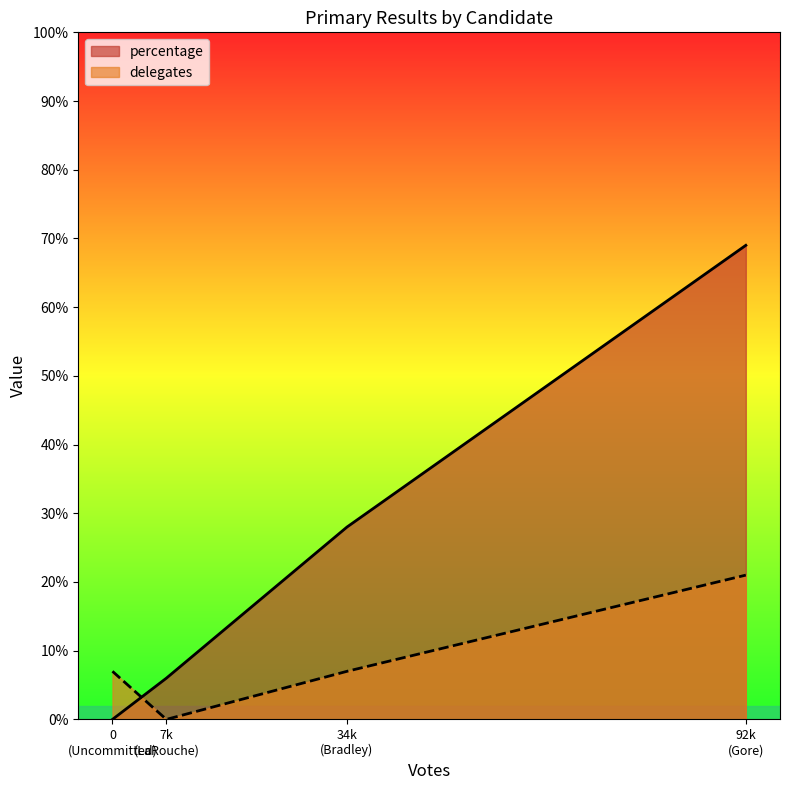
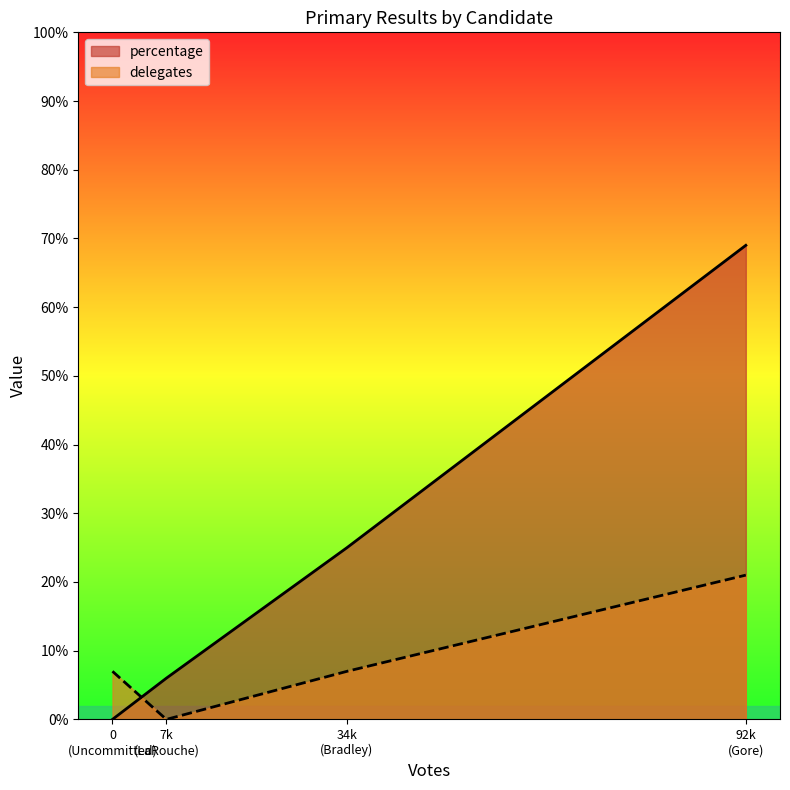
  {
    "percentage": {
-     "34k (Bradley)": "28%",
+     "34k (Bradley)": "25%",
      "92k (Gore)": "69%"
    },
    "delegates": {
      "34k (Bradley)": "7%",
      "92k (Gore)": "21%"
    }
  }
